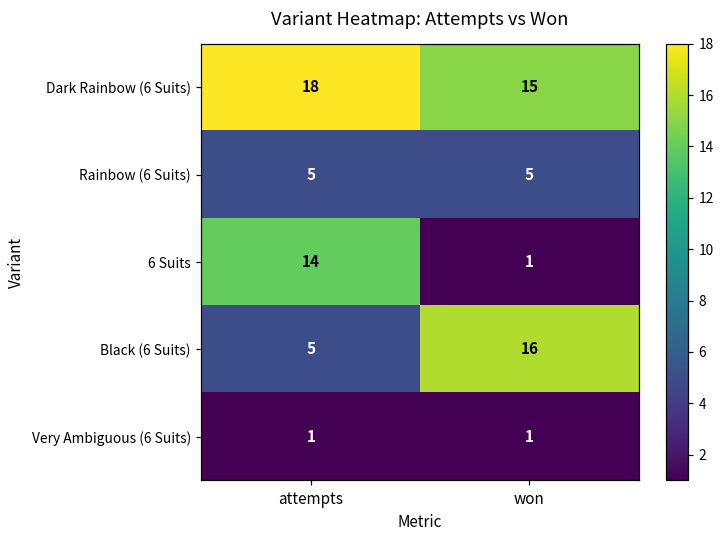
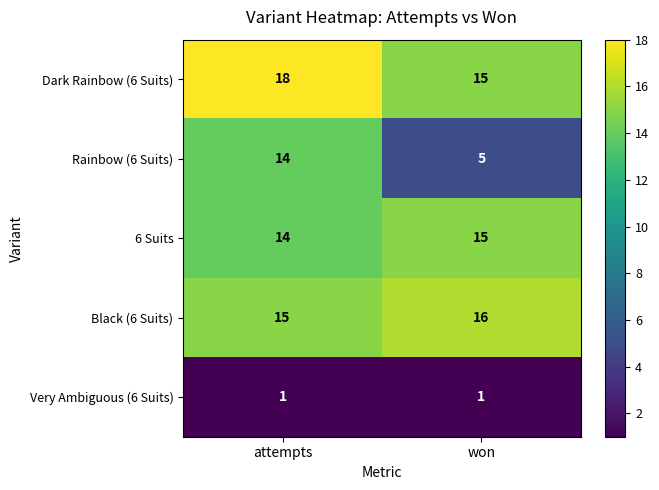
  {
    "Dark Rainbow (6 Suits)": {
      "attempts": 18,
      "won": 15
    },
    "Rainbow (6 Suits)": {
-     "attempts": 5,
+     "attempts": 14,
      "won": 5
    },
    "6 Suits": {
      "attempts": 14,
-     "won": 1
+     "won": 15
    },
    "Black (6 Suits)": {
-     "attempts": 5,
+     "attempts": 15,
      "won": 16
    },
    "Very Ambiguous (6 Suits)": {
      "attempts": 1,
      "won": 1
    }
  }
